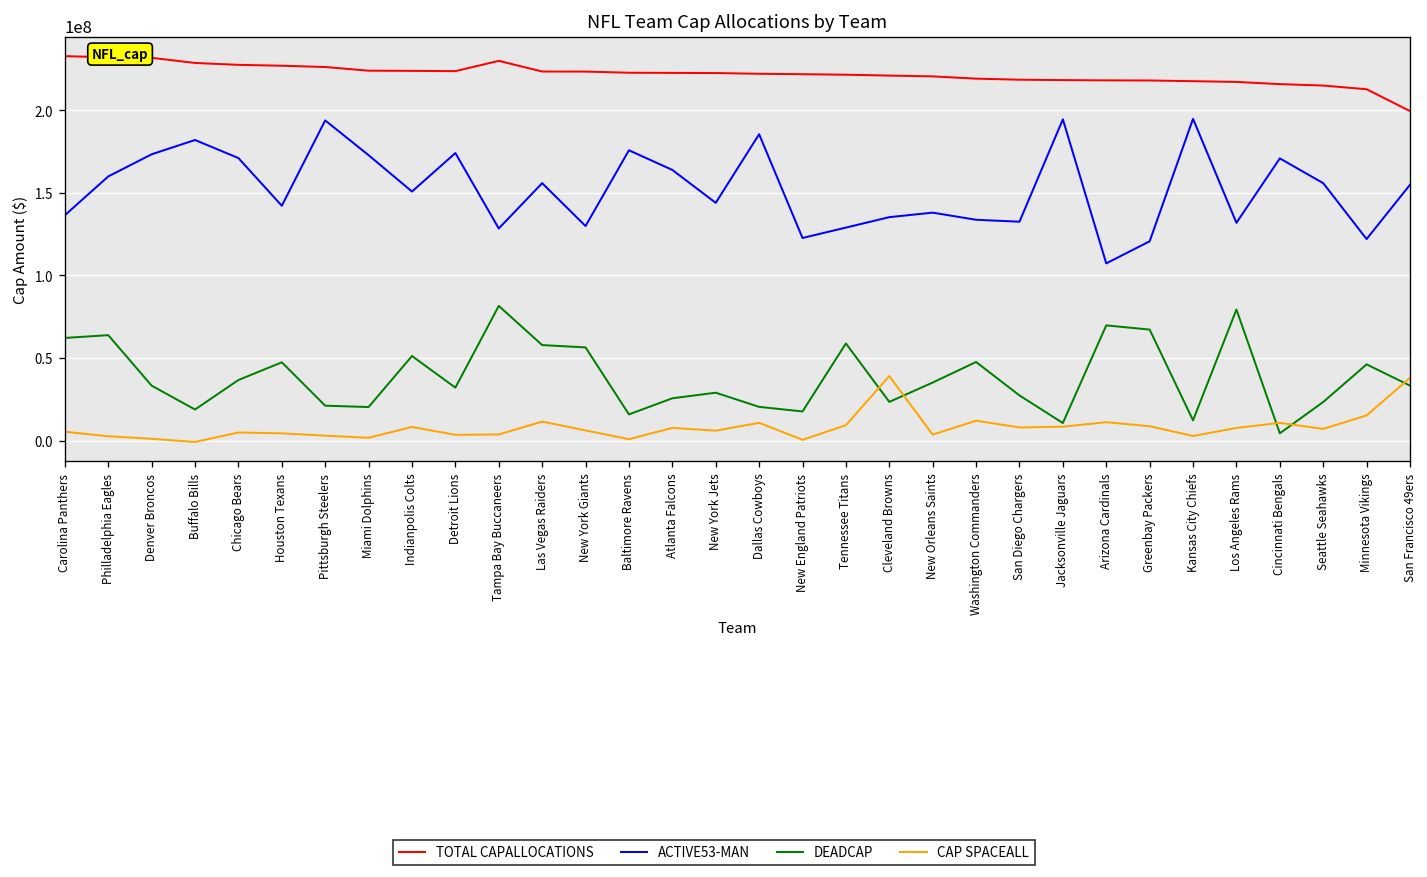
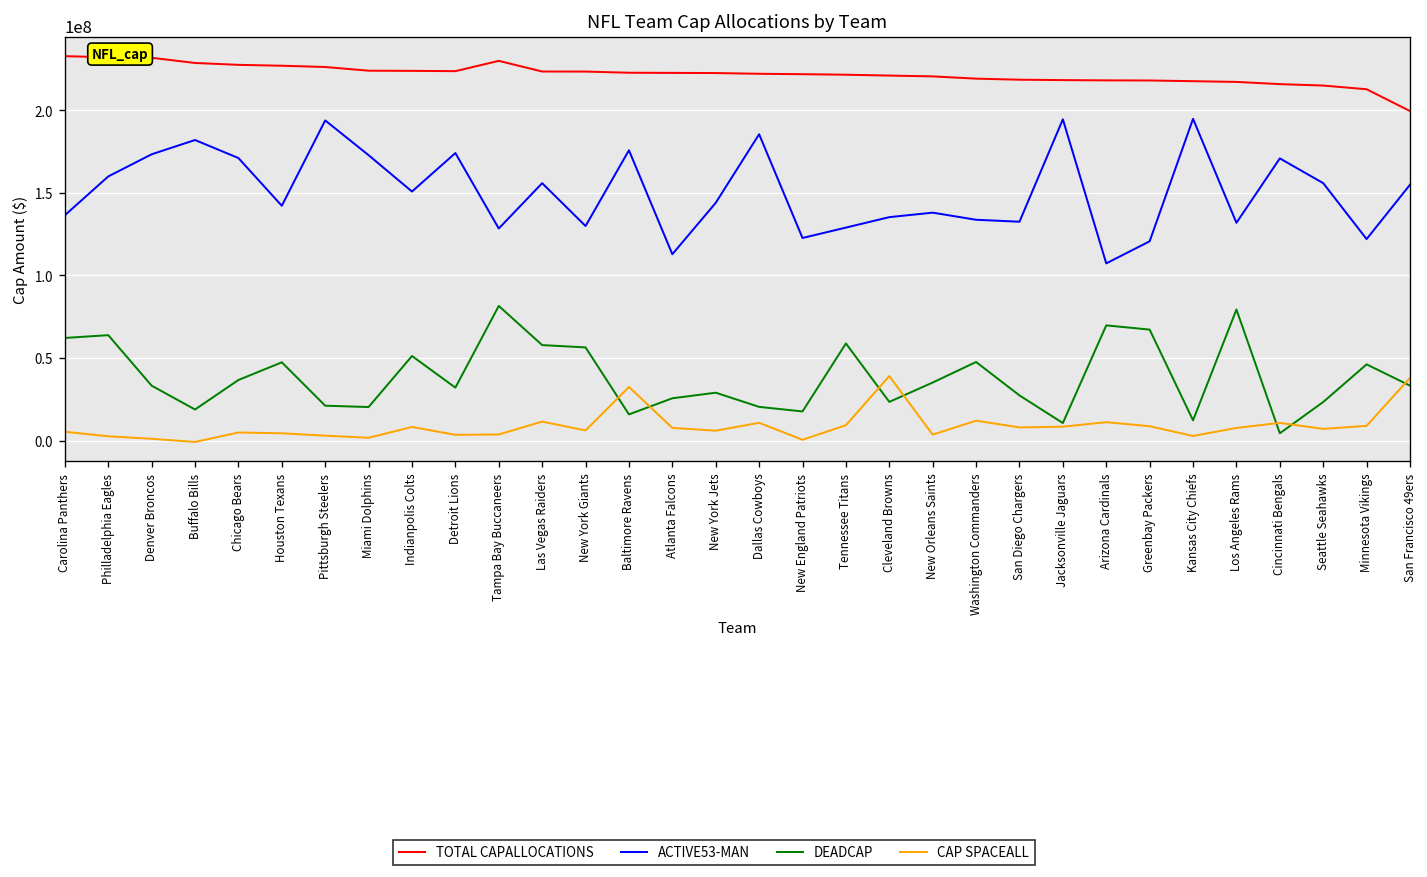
  {
    "TOTAL CAPALLOCATIONS": {
      "Carolina Panthers": 233000000,
      "Buffalo Bills": 229000000,
      "Chicago Bears": 228000000,
      "Houston Texans": 227000000,
      "Pittsburgh Steelers": 226000000,
      "Miami Dolphins": 224000000,
      "Indianpolis Colts": 224000000,
      "Detroit Lions": 224000000,
      "Tampa Bay Buccaneers": 230000000,
      "Las Vegas Raiders": 223000000,
      "New York Giants": 223000000,
      "Baltimore Ravens": 223000000,
      "Atlanta Falcons": 223000000,
      "New York Jets": 223000000,
      "Dallas Cowboys": 222000000,
      "New England Patriots": 222000000,
      "Tennessee Titans": 222000000,
      "Cleveland Browns": 221000000,
      "New Orleans Saints": 221000000,
      "Washington Commanders": 219000000,
      "San Diego Chargers": 219000000,
      "Jacksonville Jaguars": 218000000,
      "Arizona Cardinals": 218000000,
      "Greenbay Packers": 218000000,
      "Kansas City Chiefs": 218000000,
      "Los Angeles Rams": 217000000,
      "Cincinnati Bengals": 216000000,
      "Seattle Seahawks": 215000000,
      "Minnesota Vikings": 213000000,
      "San Francisco 49ers": 200000000
    },
    "ACTIVE53-MAN": {
      "Carolina Panthers": 136000000,
      "Philladelphia Eagles": 160000000,
      "Denver Broncos": 173000000,
      "Buffalo Bills": 182000000,
      "Chicago Bears": 171000000,
      "Houston Texans": 142000000,
      "Pittsburgh Steelers": 194000000,
      "Miami Dolphins": 173000000,
      "Indianpolis Colts": 151000000,
      "Detroit Lions": 174000000,
      "Tampa Bay Buccaneers": 128000000,
      "Las Vegas Raiders": 156000000,
      "New York Giants": 130000000,
      "Baltimore Ravens": 176000000,
-     "Atlanta Falcons": 164000000,
+     "Atlanta Falcons": 113000000,
      "New York Jets": 144000000,
      "Dallas Cowboys": 186000000,
      "New England Patriots": 123000000,
      "Tennessee Titans": 129000000,
      "Cleveland Browns": 135000000,
      "New Orleans Saints": 138000000,
      "Washington Commanders": 134000000,
      "San Diego Chargers": 133000000,
      "Jacksonville Jaguars": 195000000,
      "Arizona Cardinals": 107000000,
      "Greenbay Packers": 121000000,
      "Kansas City Chiefs": 195000000,
      "Los Angeles Rams": 132000000,
      "Cincinnati Bengals": 171000000,
      "Seattle Seahawks": 156000000,
      "Minnesota Vikings": 122000000,
      "San Francisco 49ers": 155000000
    },
    "DEADCAP": {
      "Carolina Panthers": 62000000,
      "Philladelphia Eagles": 64000000,
      "Denver Broncos": 33000000,
      "Buffalo Bills": 19000000,
      "Chicago Bears": 37000000,
      "Houston Texans": 47000000,
      "Pittsburgh Steelers": 21000000,
      "Miami Dolphins": 20000000,
      "Indianpolis Colts": 51000000,
      "Detroit Lions": 32000000,
      "Tampa Bay Buccaneers": 82000000,
      "Las Vegas Raiders": 58000000,
      "New York Giants": 56000000,
      "Baltimore Ravens": 16000000,
      "Atlanta Falcons": 26000000,
      "New York Jets": 29000000,
      "Dallas Cowboys": 20000000,
      "New England Patriots": 18000000,
      "Tennessee Titans": 59000000,
      "Cleveland Browns": 23000000,
      "New Orleans Saints": 35000000,
      "Washington Commanders": 48000000,
      "San Diego Chargers": 27000000,
      "Jacksonville Jaguars": 11000000,
      "Arizona Cardinals": 70000000,
      "Greenbay Packers": 67000000,
      "Kansas City Chiefs": 12000000,
      "Los Angeles Rams": 79000000,
      "Cincinnati Bengals": 4000000,
      "Seattle Seahawks": 23000000,
      "Minnesota Vikings": 46000000,
      "San Francisco 49ers": 33000000
    },
    "CAP SPACEALL": {
      "Carolina Panthers": 5000000,
      "Philladelphia Eagles": 3000000,
      "Denver Broncos": 1000000,
      "Buffalo Bills": -1000000,
      "Chicago Bears": 5000000,
      "Houston Texans": 4000000,
      "Pittsburgh Steelers": 3000000,
      "Miami Dolphins": 2000000,
      "Indianpolis Colts": 8000000,
      "Detroit Lions": 4000000,
      "Tampa Bay Buccaneers": 4000000,
      "Las Vegas Raiders": 12000000,
      "New York Giants": 6000000,
-     "Baltimore Ravens": 1000000,
+     "Baltimore Ravens": 33000000,
      "Atlanta Falcons": 8000000,
      "New York Jets": 6000000,
      "Dallas Cowboys": 11000000,
      "New England Patriots": 1000000,
      "Tennessee Titans": 9000000,
      "Cleveland Browns": 39000000,
      "New Orleans Saints": 4000000,
      "Washington Commanders": 12000000,
      "San Diego Chargers": 8000000,
      "Jacksonville Jaguars": 8000000,
      "Arizona Cardinals": 11000000,
      "Greenbay Packers": 9000000,
      "Kansas City Chiefs": 3000000,
      "Los Angeles Rams": 8000000,
      "Cincinnati Bengals": 11000000,
      "Seattle Seahawks": 7000000,
-     "Minnesota Vikings": 15000000,
+     "Minnesota Vikings": 9000000,
      "San Francisco 49ers": 38000000
    }
  }
